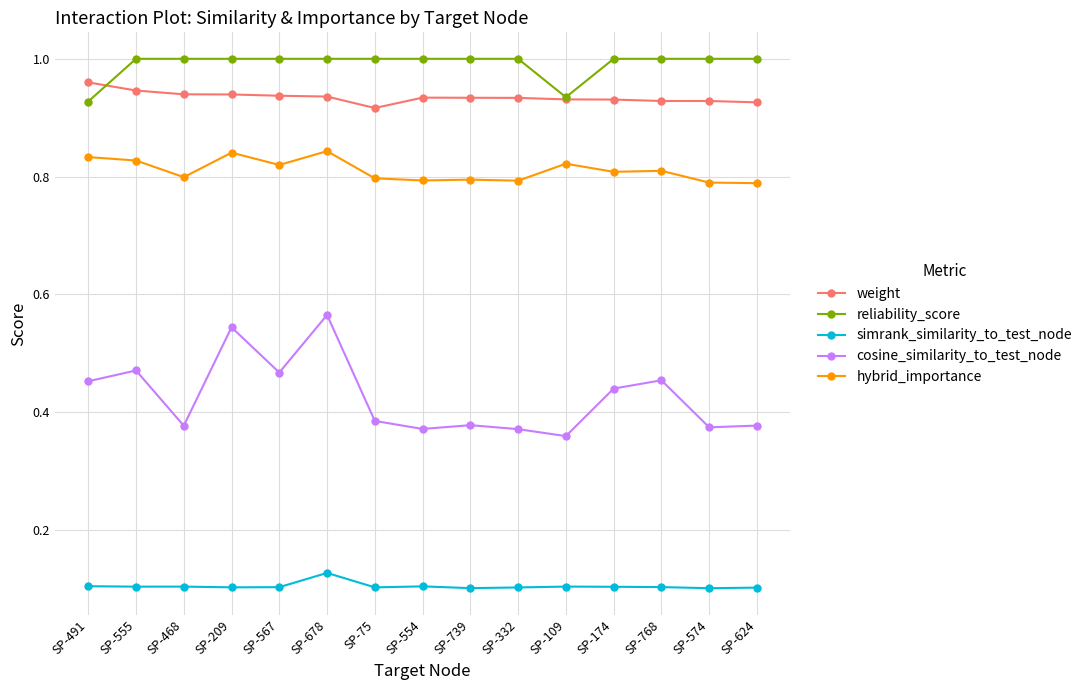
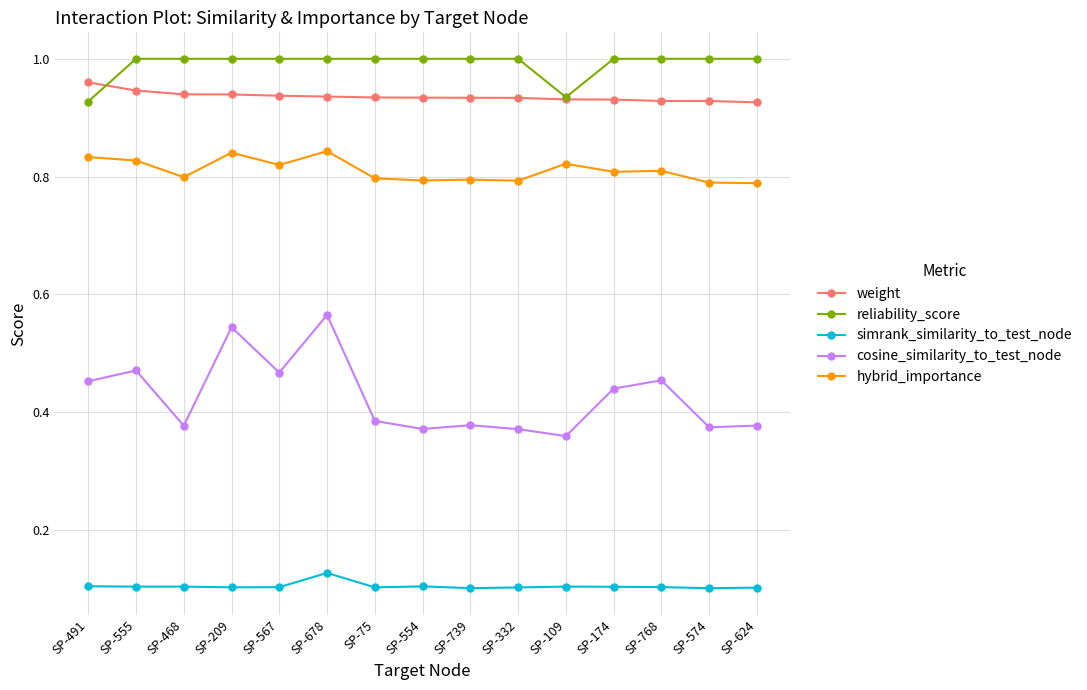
  {
    "weight": {
      "SP-491": 0.96,
      "SP-555": 0.95,
      "SP-468": 0.94,
      "SP-209": 0.94,
      "SP-567": 0.94,
      "SP-678": 0.94,
-     "SP-75": 0.92,
+     "SP-75": 0.93,
      "SP-554": 0.93,
      "SP-739": 0.93,
      "SP-332": 0.93,
      "SP-174": 0.93,
      "SP-768": 0.93,
      "SP-574": 0.93,
      "SP-624": 0.93
    },
    "reliability_score": {
      "SP-491": 0.93,
      "SP-555": 1.00,
      "SP-468": 1.00,
      "SP-209": 1.00,
      "SP-567": 1.00,
      "SP-678": 1.00,
      "SP-75": 1.00,
      "SP-554": 1.00,
      "SP-739": 1.00,
      "SP-332": 1.00,
      "SP-174": 1.00,
      "SP-768": 1.00,
      "SP-574": 1.00,
      "SP-624": 1.00
    },
    "simrank_similarity_to_test_node": {
      "SP-491": 0.10,
      "SP-555": 0.10,
      "SP-468": 0.10,
      "SP-209": 0.10,
      "SP-567": 0.10,
      "SP-678": 0.13,
      "SP-75": 0.10,
      "SP-554": 0.10,
      "SP-739": 0.10,
      "SP-332": 0.10,
      "SP-109": 0.10,
      "SP-174": 0.10,
      "SP-768": 0.10,
      "SP-574": 0.10,
      "SP-624": 0.10
    },
    "cosine_similarity_to_test_node": {
      "SP-491": 0.45,
      "SP-555": 0.47,
      "SP-468": 0.38,
      "SP-209": 0.54,
      "SP-567": 0.47,
      "SP-678": 0.57,
      "SP-75": 0.39,
      "SP-554": 0.37,
      "SP-739": 0.38,
      "SP-332": 0.37,
      "SP-109": 0.36,
      "SP-174": 0.44,
      "SP-768": 0.45,
      "SP-574": 0.37,
      "SP-624": 0.38
    },
    "hybrid_importance": {
      "SP-491": 0.83,
      "SP-555": 0.83,
      "SP-468": 0.80,
      "SP-209": 0.84,
      "SP-567": 0.82,
      "SP-678": 0.84,
      "SP-75": 0.80,
      "SP-554": 0.79,
      "SP-739": 0.79,
      "SP-332": 0.79,
      "SP-109": 0.82,
      "SP-174": 0.81,
      "SP-768": 0.81,
      "SP-574": 0.79,
      "SP-624": 0.79
    }
  }
